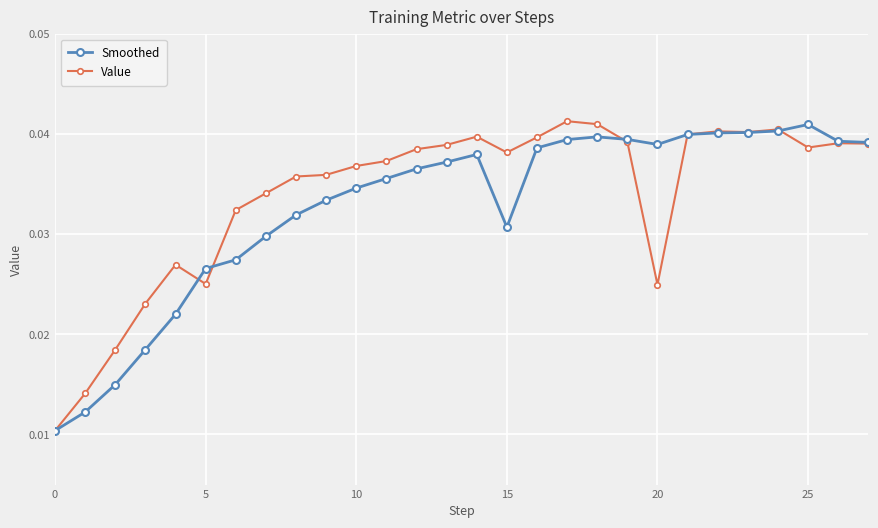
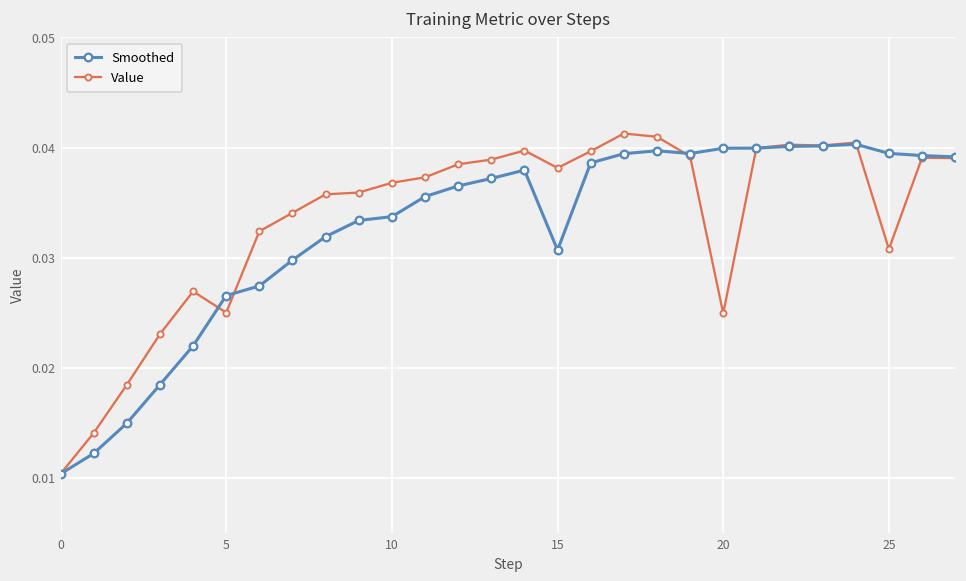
  {
    "Smoothed": {
      "5": 0.0266,
-     "10": 0.0346,
+     "10": 0.0337,
      "15": 0.0307,
-     "20": 0.0390,
-     "25": 0.0409
+     "20": 0.0399,
+     "25": 0.0395
    },
    "Value": {
      "5": 0.0250,
      "10": 0.0368,
      "15": 0.0382,
      "20": 0.0250,
-     "25": 0.0386
+     "25": 0.0308
    }
  }
